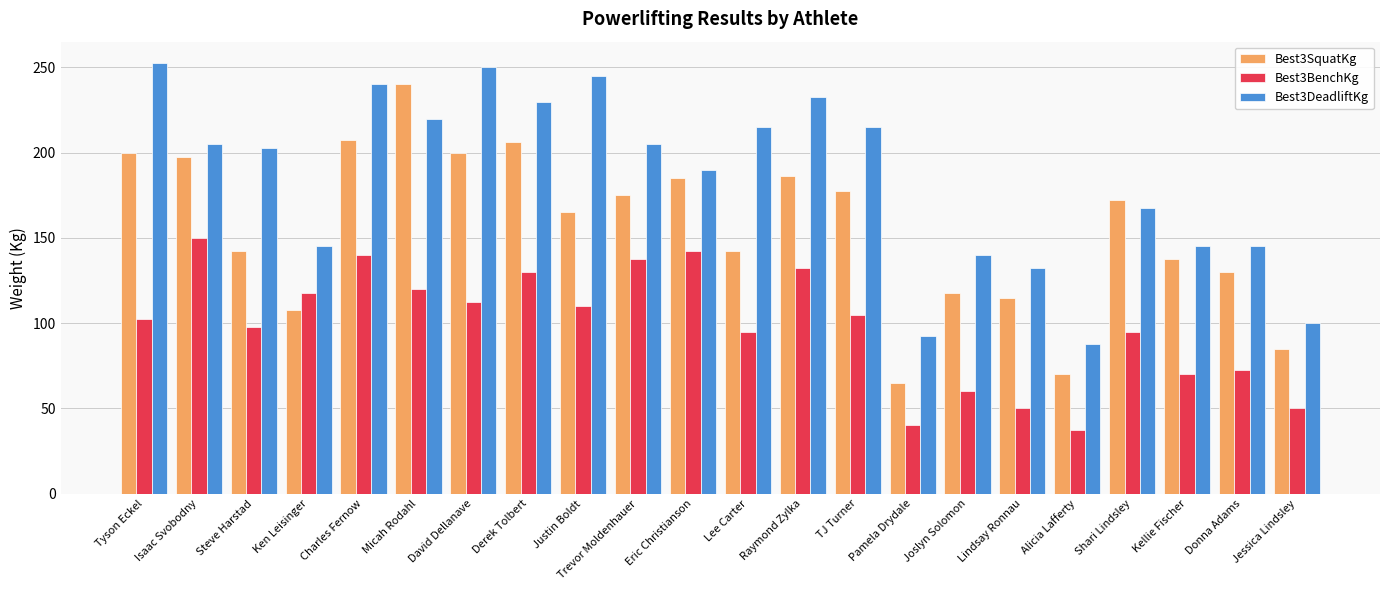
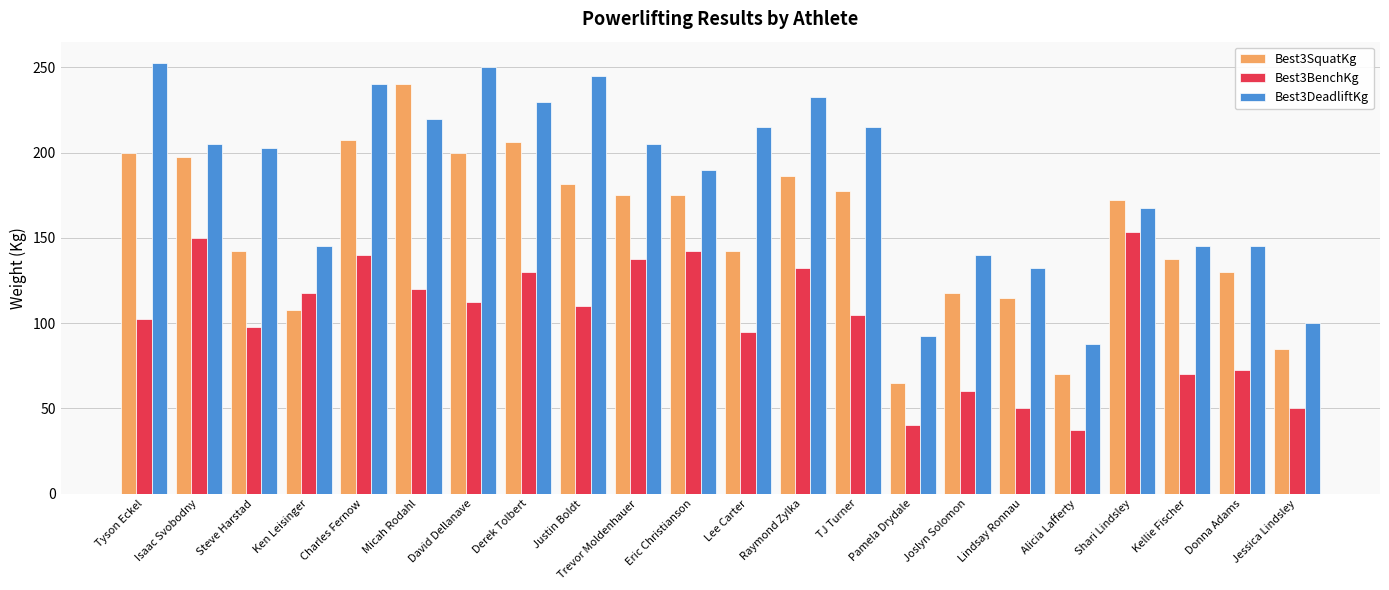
  {
    "Best3SquatKg": {
      "Tyson Eckel": 200,
      "Isaac Svobodny": 198,
      "Steve Harstad": 143,
      "Ken Leisinger": 108,
      "Charles Fernow": 208,
      "Micah Rodahl": 240,
      "David Dellanave": 200,
      "Derek Tolbert": 206,
-     "Justin Boldt": 165,
+     "Justin Boldt": 181,
      "Trevor Moldenhauer": 175,
-     "Eric Christianson": 185,
+     "Eric Christianson": 175,
      "Lee Carter": 143,
      "Raymond Zylka": 186,
      "TJ Turner": 178,
      "Pamela Drydale": 65,
      "Joslyn Solomon": 118,
      "Lindsay Ronnau": 115,
      "Alicia Lafferty": 70,
      "Shari Lindsley": 173,
      "Kellie Fischer": 138,
      "Donna Adams": 130,
      "Jessica Lindsley": 85
    },
    "Best3BenchKg": {
      "Tyson Eckel": 103,
      "Isaac Svobodny": 150,
      "Steve Harstad": 98,
      "Ken Leisinger": 118,
      "Charles Fernow": 140,
      "Micah Rodahl": 120,
      "David Dellanave": 113,
      "Derek Tolbert": 130,
      "Justin Boldt": 110,
      "Trevor Moldenhauer": 138,
      "Eric Christianson": 143,
      "Lee Carter": 95,
      "Raymond Zylka": 133,
      "TJ Turner": 105,
      "Pamela Drydale": 40,
      "Joslyn Solomon": 60,
      "Lindsay Ronnau": 50,
      "Alicia Lafferty": 37,
-     "Shari Lindsley": 95,
+     "Shari Lindsley": 153,
      "Kellie Fischer": 70,
      "Donna Adams": 73,
      "Jessica Lindsley": 50
    },
    "Best3DeadliftKg": {
      "Tyson Eckel": 253,
      "Isaac Svobodny": 205,
      "Steve Harstad": 203,
      "Ken Leisinger": 145,
      "Charles Fernow": 240,
      "Micah Rodahl": 220,
      "David Dellanave": 250,
      "Derek Tolbert": 230,
      "Justin Boldt": 245,
      "Trevor Moldenhauer": 205,
      "Eric Christianson": 190,
      "Lee Carter": 215,
      "Raymond Zylka": 233,
      "TJ Turner": 215,
      "Pamela Drydale": 93,
      "Joslyn Solomon": 140,
      "Lindsay Ronnau": 133,
      "Alicia Lafferty": 88,
      "Shari Lindsley": 168,
      "Kellie Fischer": 145,
      "Donna Adams": 145,
      "Jessica Lindsley": 100
    }
  }
